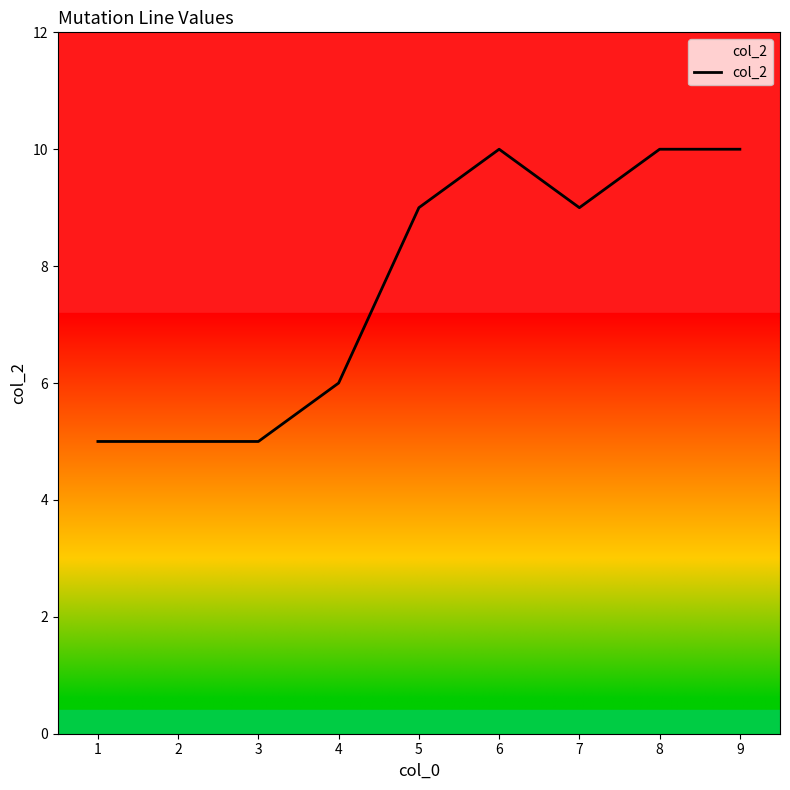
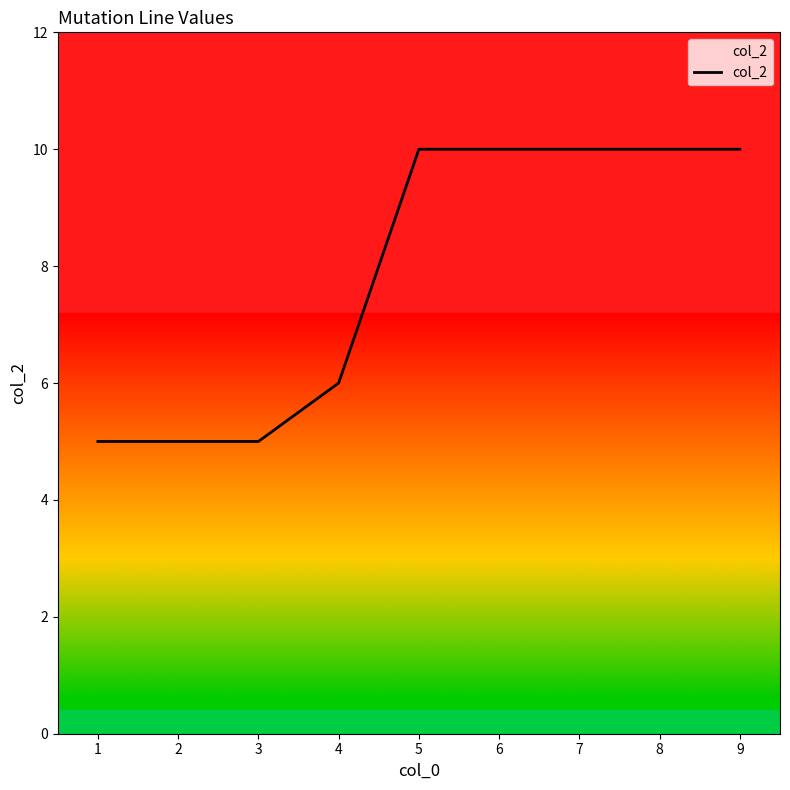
  {
    "1": 5,
    "2": 5,
    "3": 5,
    "4": 6,
-   "5": 9,
+   "5": 10,
    "6": 10,
-   "7": 9,
+   "7": 10,
    "8": 10,
    "9": 10
  }
